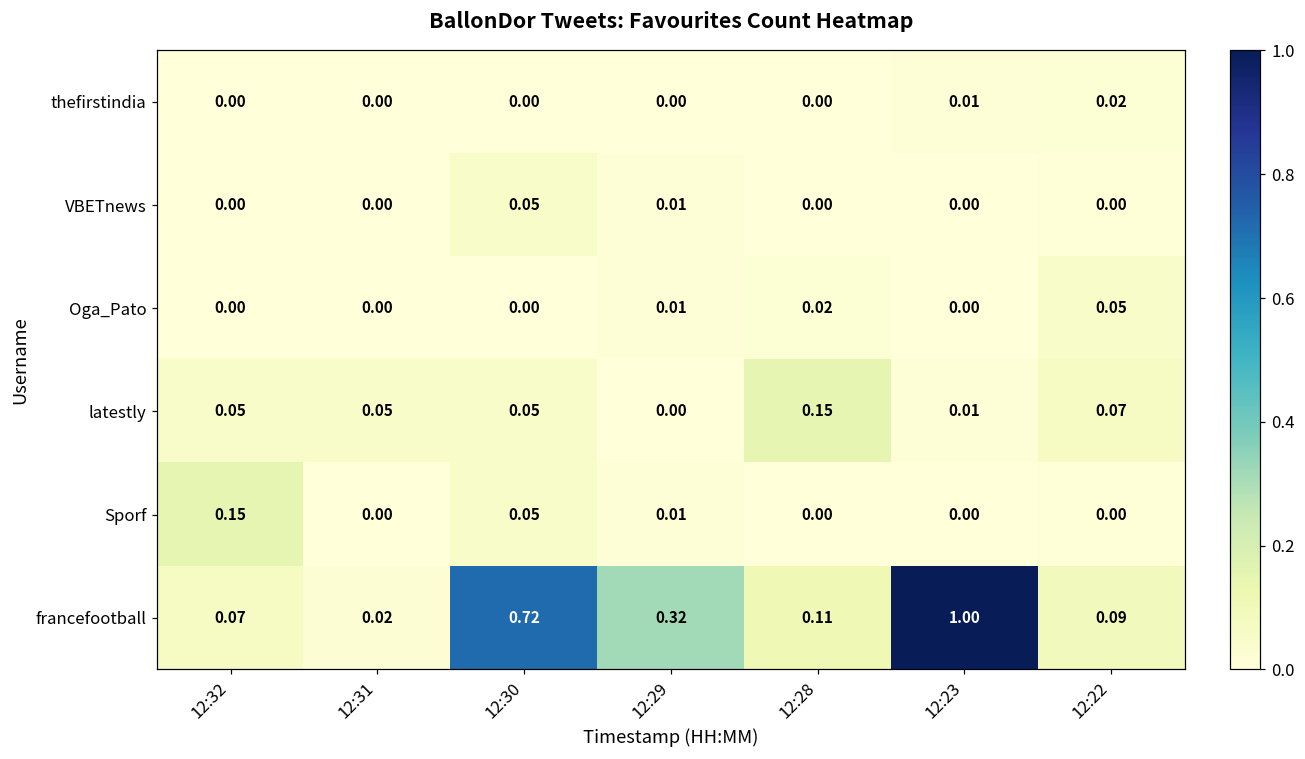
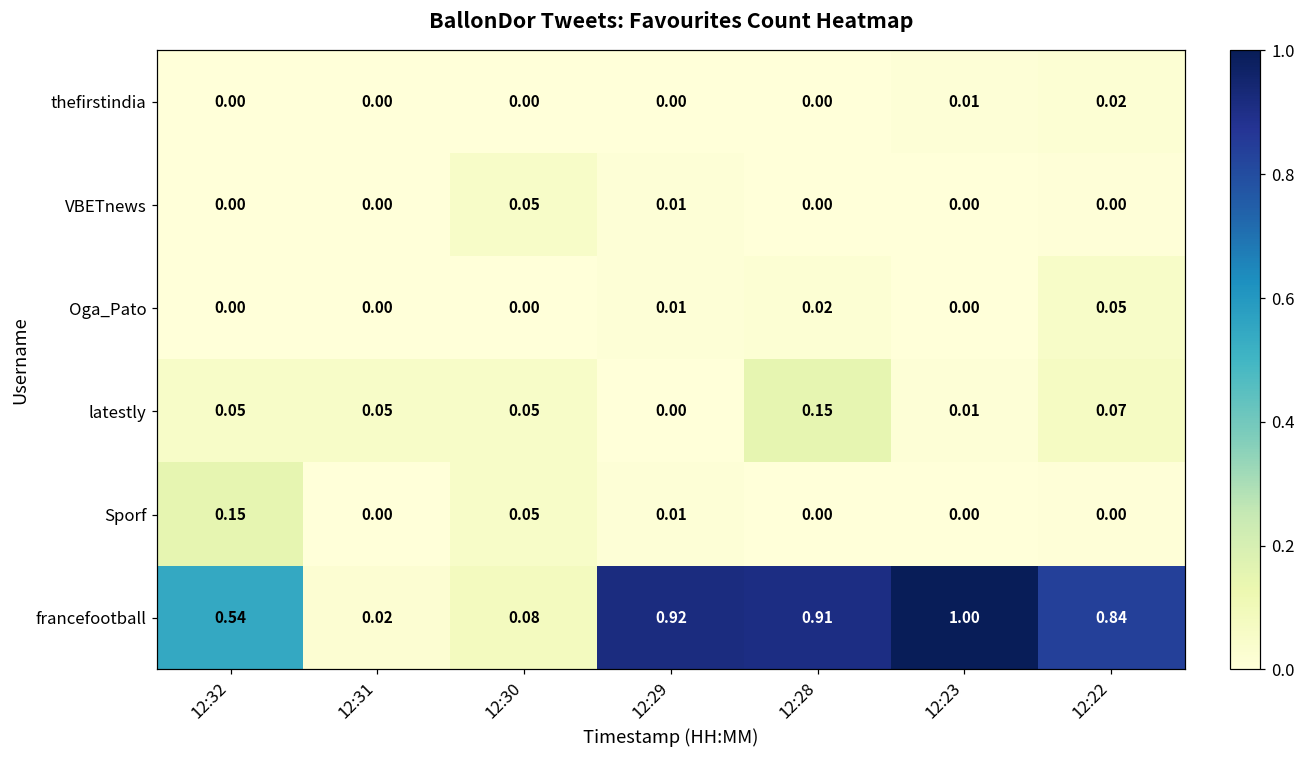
  {
    "thefirstindia": {
      "12:32": 0.00,
      "12:31": 0.00,
      "12:30": 0.00,
      "12:29": 0.00,
      "12:28": 0.00,
      "12:23": 0.01,
      "12:22": 0.02
    },
    "VBETnews": {
      "12:32": 0.00,
      "12:31": 0.00,
      "12:30": 0.05,
      "12:29": 0.01,
      "12:28": 0.00,
      "12:23": 0.00,
      "12:22": 0.00
    },
    "Oga_Pato": {
      "12:32": 0.00,
      "12:31": 0.00,
      "12:30": 0.00,
      "12:29": 0.01,
      "12:28": 0.02,
      "12:23": 0.00,
      "12:22": 0.05
    },
    "latestly": {
      "12:32": 0.05,
      "12:31": 0.05,
      "12:30": 0.05,
      "12:29": 0.00,
      "12:28": 0.15,
      "12:23": 0.01,
      "12:22": 0.07
    },
    "Sporf": {
      "12:32": 0.15,
      "12:31": 0.00,
      "12:30": 0.05,
      "12:29": 0.01,
      "12:28": 0.00,
      "12:23": 0.00,
      "12:22": 0.00
    },
    "francefootball": {
-     "12:32": 0.07,
+     "12:32": 0.54,
      "12:31": 0.02,
-     "12:30": 0.72,
-     "12:29": 0.32,
-     "12:28": 0.11,
+     "12:30": 0.08,
+     "12:29": 0.92,
+     "12:28": 0.91,
      "12:23": 1.00,
-     "12:22": 0.09
+     "12:22": 0.84
    }
  }
